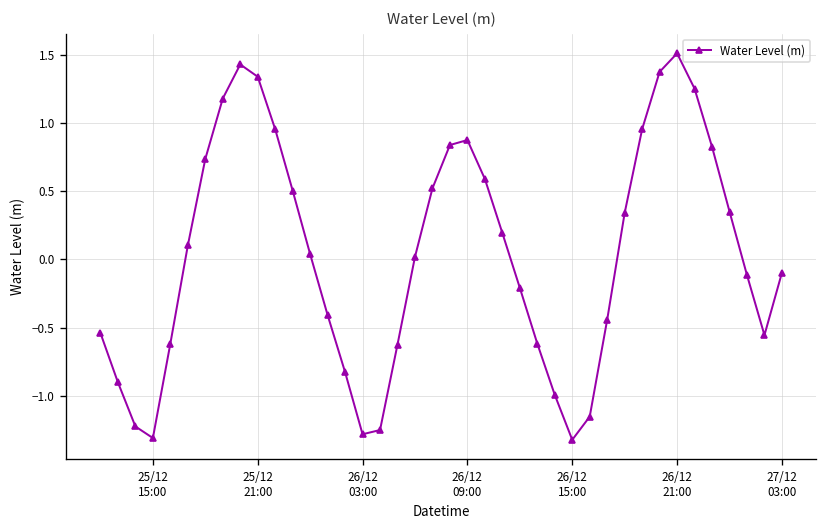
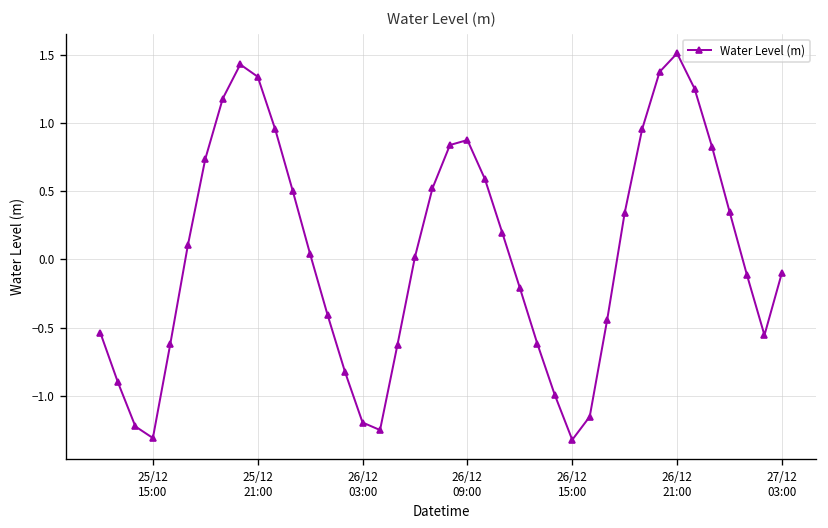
  {
    "25/12 15:00": -1.31,
    "25/12 21:00": 1.34,
-   "26/12 03:00": -1.28,
+   "26/12 03:00": -1.20,
    "26/12 09:00": 0.88,
    "26/12 15:00": -1.33,
    "26/12 21:00": 1.51,
    "27/12 03:00": -0.10
  }
